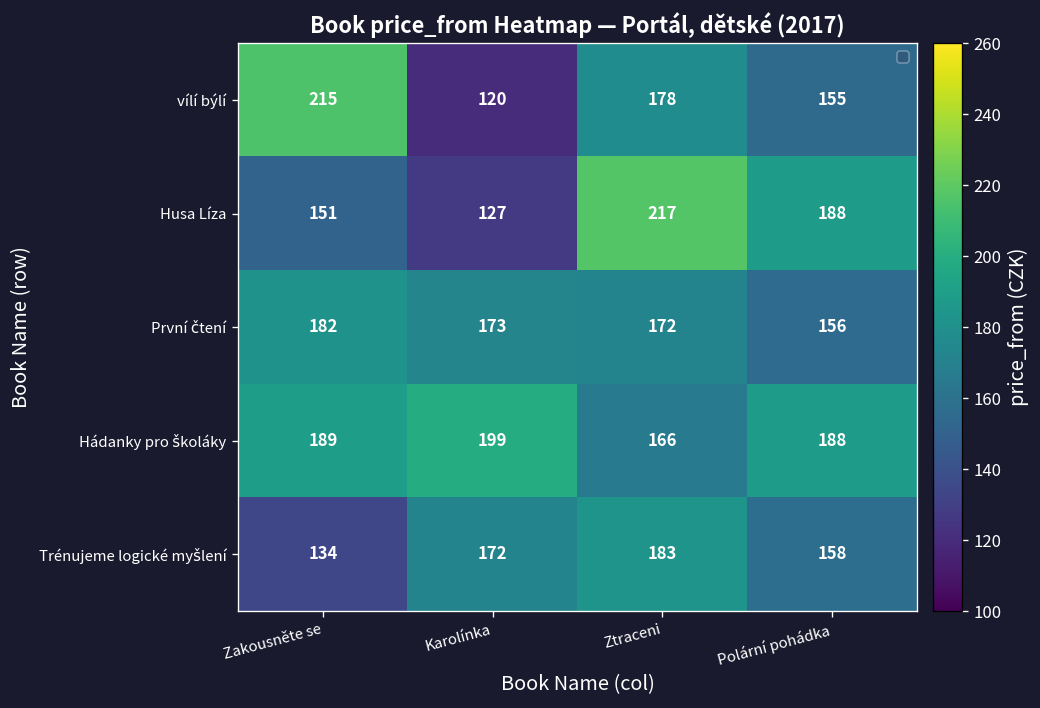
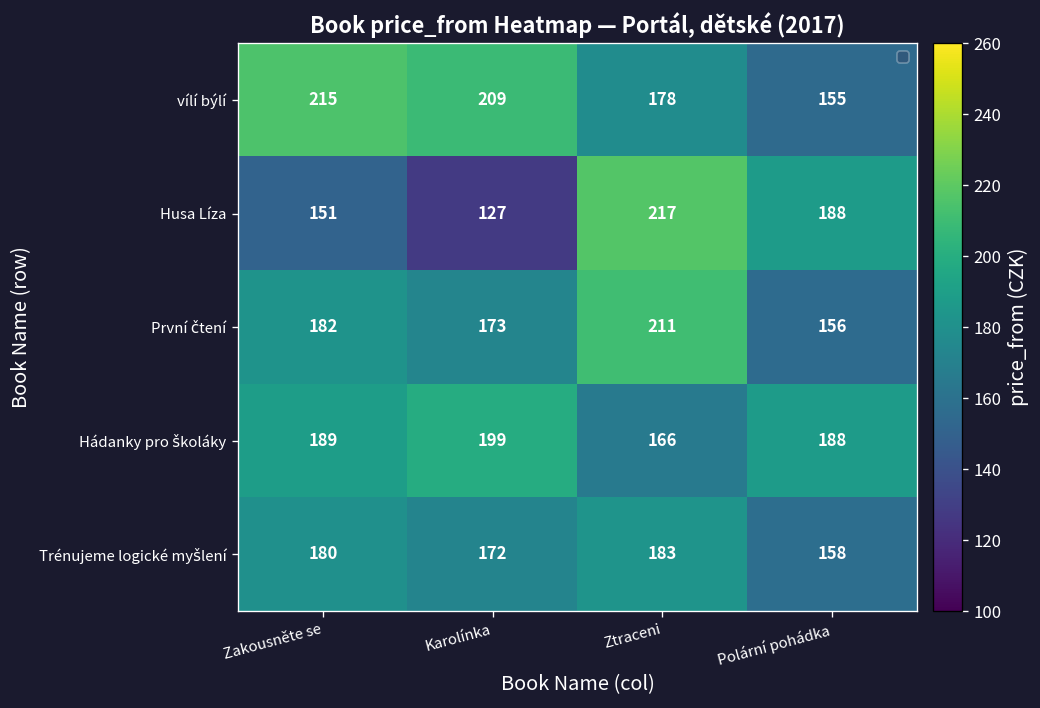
  {
    "vílí býlí": {
      "Zakousněte se": 215,
-     "Karolínka": 120,
+     "Karolínka": 209,
      "Ztraceni": 178,
      "Polární pohádka": 155
    },
    "Husa Líza": {
      "Zakousněte se": 151,
      "Karolínka": 127,
      "Ztraceni": 217,
      "Polární pohádka": 188
    },
    "První čtení": {
      "Zakousněte se": 182,
      "Karolínka": 173,
-     "Ztraceni": 172,
+     "Ztraceni": 211,
      "Polární pohádka": 156
    },
    "Hádanky pro školáky": {
      "Zakousněte se": 189,
      "Karolínka": 199,
      "Ztraceni": 166,
      "Polární pohádka": 188
    },
    "Trénujeme logické myšlení": {
-     "Zakousněte se": 134,
+     "Zakousněte se": 180,
      "Karolínka": 172,
      "Ztraceni": 183,
      "Polární pohádka": 158
    }
  }
